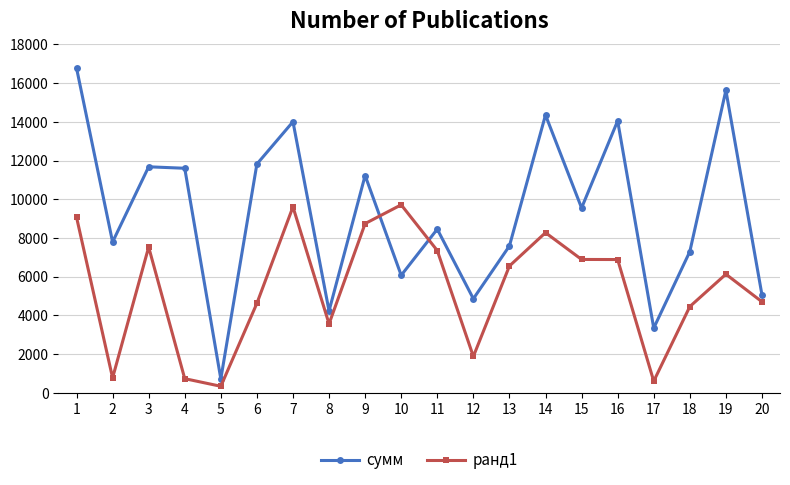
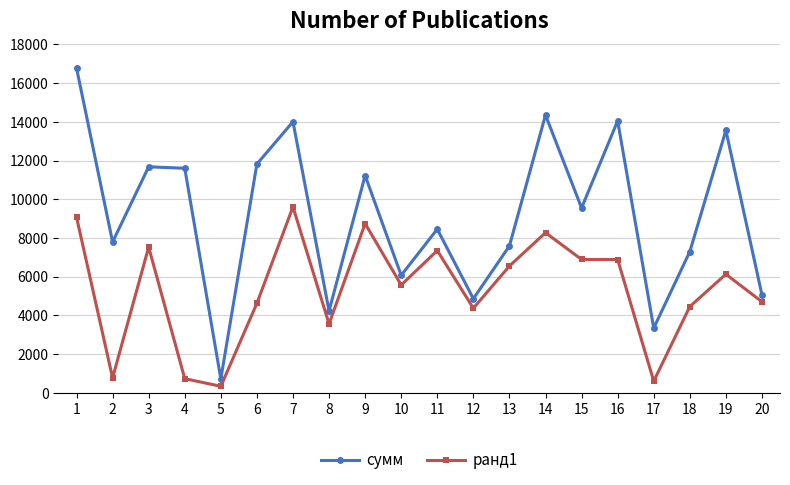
  {
    "сумм": {
      "1": 16800,
      "2": 7800,
      "3": 11700,
      "4": 11600,
      "5": 700,
      "6": 11800,
      "7": 14000,
      "8": 4200,
      "9": 11200,
      "10": 6100,
      "11": 8500,
      "12": 4900,
      "13": 7600,
      "14": 14400,
      "15": 9600,
      "16": 14100,
      "17": 3300,
      "18": 7300,
-     "19": 15600,
+     "19": 13600,
      "20": 5100
    },
    "ранд1": {
      "1": 9100,
      "2": 800,
      "3": 7500,
      "4": 700,
      "5": 300,
      "6": 4600,
      "7": 9600,
      "8": 3600,
      "9": 8700,
-     "10": 9700,
+     "10": 5600,
      "11": 7400,
-     "12": 1900,
+     "12": 4400,
      "13": 6600,
      "14": 8300,
      "15": 6900,
      "16": 6900,
      "17": 600,
      "18": 4500,
      "19": 6100,
      "20": 4700
    }
  }
